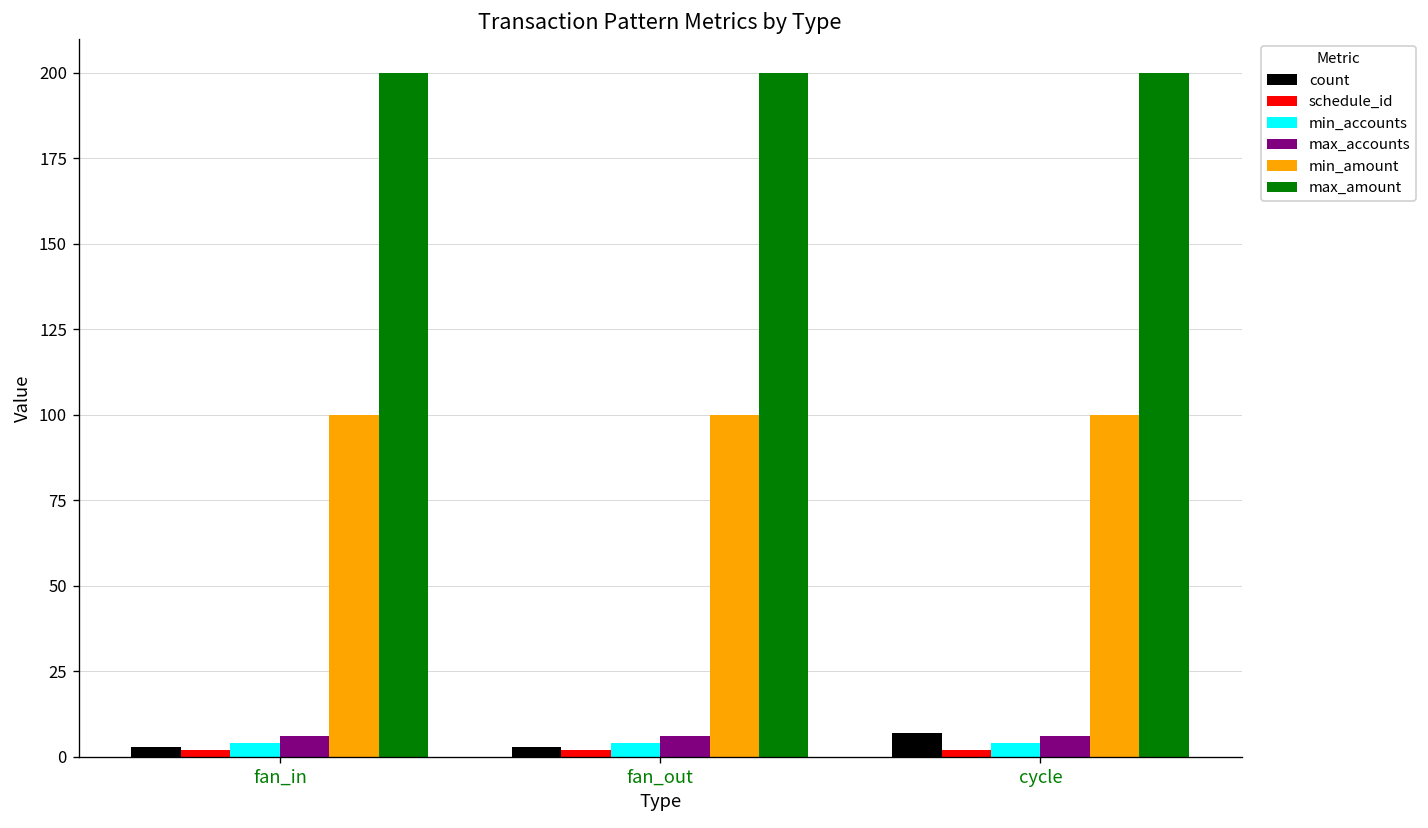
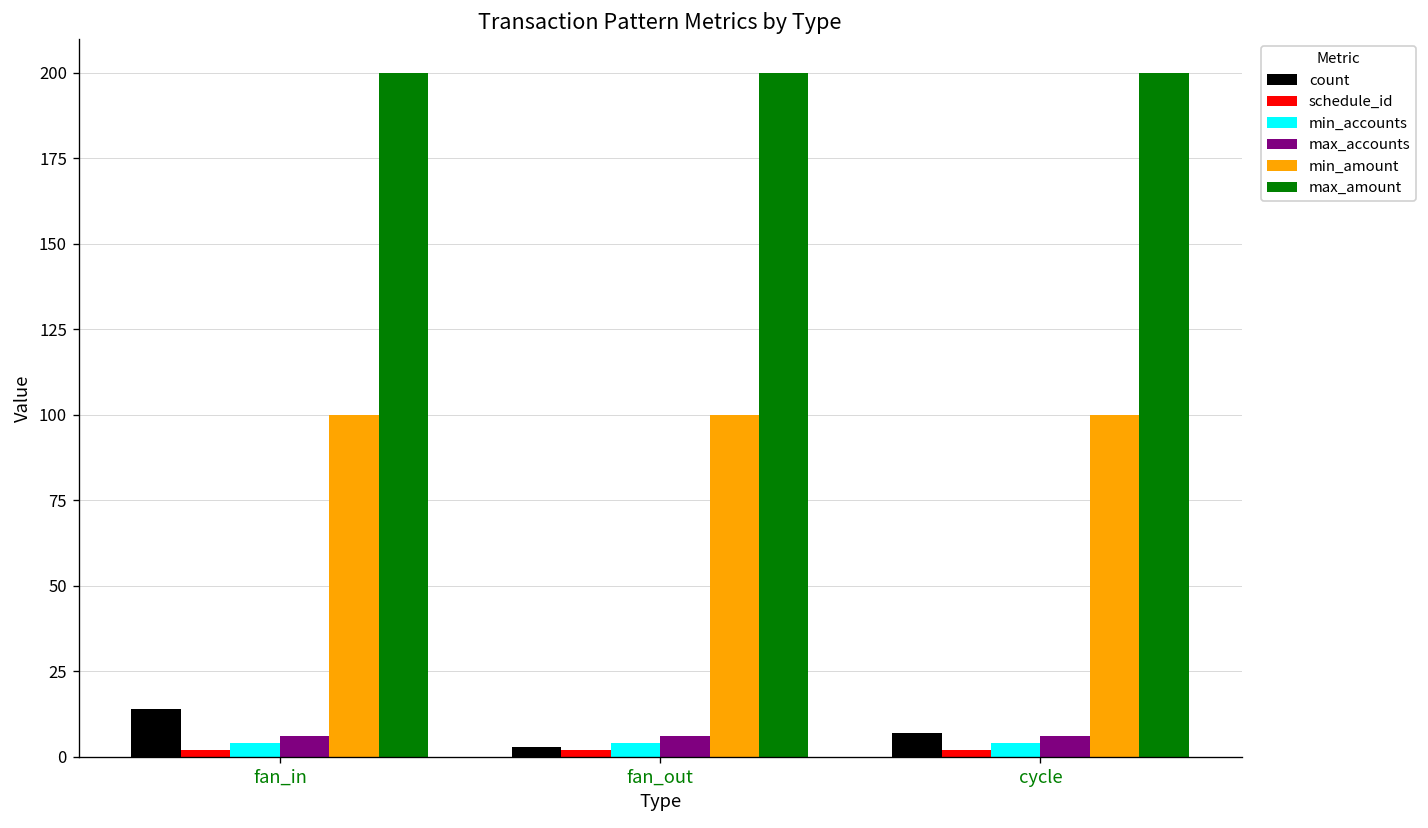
  {
    "count": {
-     "fan_in": 3,
+     "fan_in": 14,
      "fan_out": 3,
      "cycle": 7
    },
    "schedule_id": {
      "fan_in": 2,
      "fan_out": 2,
      "cycle": 2
    },
    "min_accounts": {
      "fan_in": 4,
      "fan_out": 4,
      "cycle": 4
    },
    "max_accounts": {
      "fan_in": 6,
      "fan_out": 6,
      "cycle": 6
    },
    "min_amount": {
      "fan_in": 100,
      "fan_out": 100,
      "cycle": 100
    },
    "max_amount": {
      "fan_in": 200,
      "fan_out": 200,
      "cycle": 200
    }
  }
